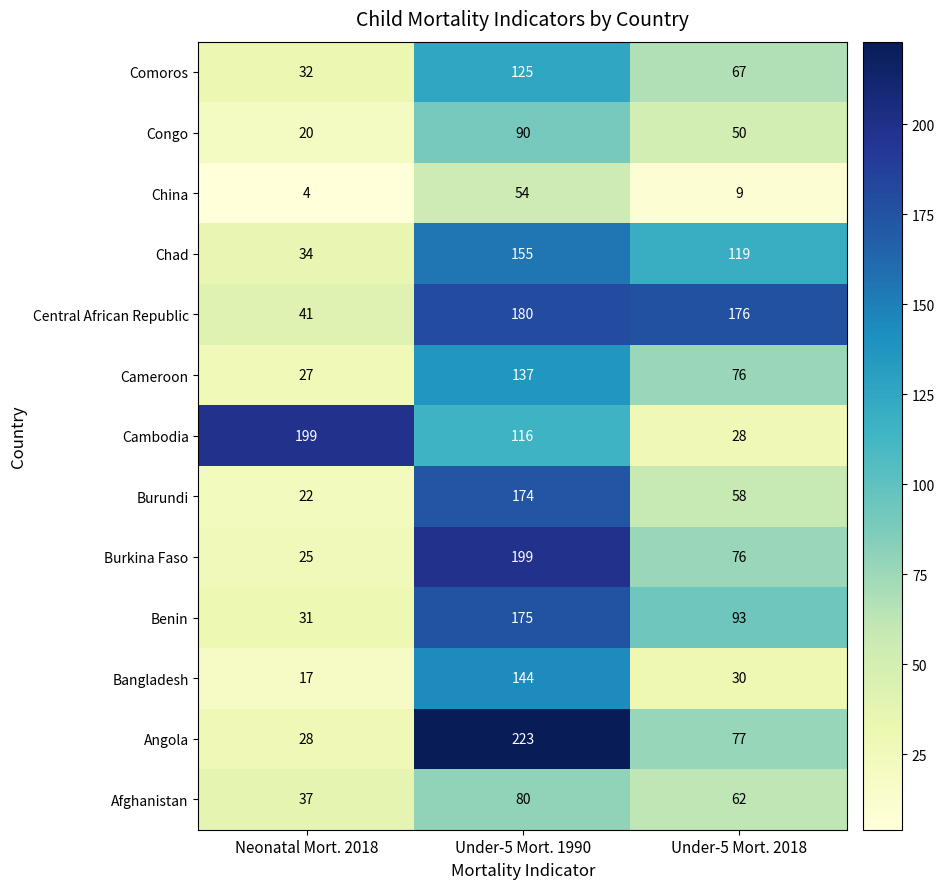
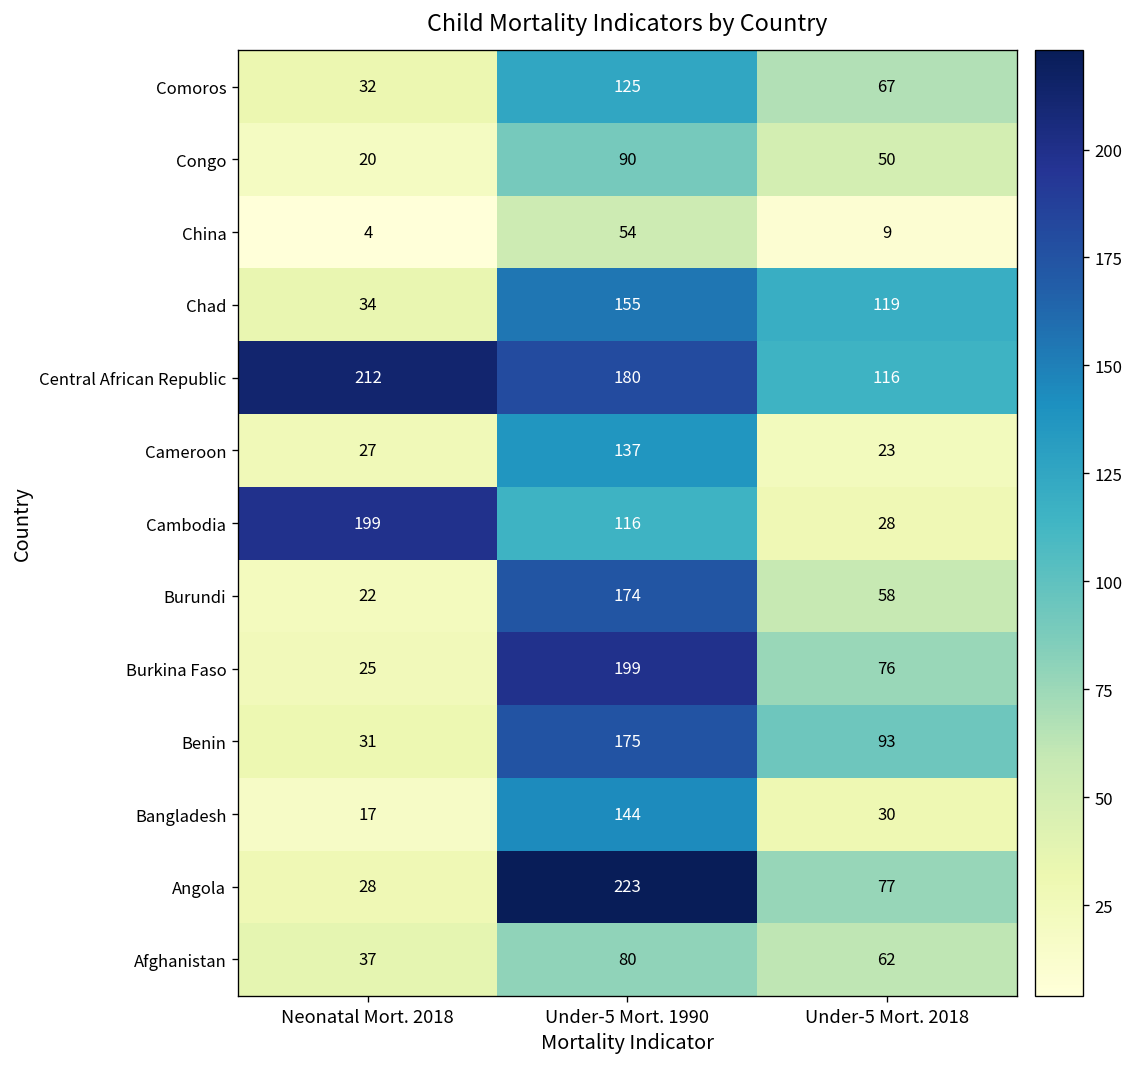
  {
    "Comoros": {
      "Neonatal Mort. 2018": 32,
      "Under-5 Mort. 1990": 125,
      "Under-5 Mort. 2018": 67
    },
    "Congo": {
      "Neonatal Mort. 2018": 20,
      "Under-5 Mort. 1990": 90,
      "Under-5 Mort. 2018": 50
    },
    "China": {
      "Neonatal Mort. 2018": 4,
      "Under-5 Mort. 1990": 54,
      "Under-5 Mort. 2018": 9
    },
    "Chad": {
      "Neonatal Mort. 2018": 34,
      "Under-5 Mort. 1990": 155,
      "Under-5 Mort. 2018": 119
    },
    "Central African Republic": {
-     "Neonatal Mort. 2018": 41,
+     "Neonatal Mort. 2018": 212,
      "Under-5 Mort. 1990": 180,
-     "Under-5 Mort. 2018": 176
+     "Under-5 Mort. 2018": 116
    },
    "Cameroon": {
      "Neonatal Mort. 2018": 27,
      "Under-5 Mort. 1990": 137,
-     "Under-5 Mort. 2018": 76
+     "Under-5 Mort. 2018": 23
    },
    "Cambodia": {
      "Neonatal Mort. 2018": 199,
      "Under-5 Mort. 1990": 116,
      "Under-5 Mort. 2018": 28
    },
    "Burundi": {
      "Neonatal Mort. 2018": 22,
      "Under-5 Mort. 1990": 174,
      "Under-5 Mort. 2018": 58
    },
    "Burkina Faso": {
      "Neonatal Mort. 2018": 25,
      "Under-5 Mort. 1990": 199,
      "Under-5 Mort. 2018": 76
    },
    "Benin": {
      "Neonatal Mort. 2018": 31,
      "Under-5 Mort. 1990": 175,
      "Under-5 Mort. 2018": 93
    },
    "Bangladesh": {
      "Neonatal Mort. 2018": 17,
      "Under-5 Mort. 1990": 144,
      "Under-5 Mort. 2018": 30
    },
    "Angola": {
      "Neonatal Mort. 2018": 28,
      "Under-5 Mort. 1990": 223,
      "Under-5 Mort. 2018": 77
    },
    "Afghanistan": {
      "Neonatal Mort. 2018": 37,
      "Under-5 Mort. 1990": 80,
      "Under-5 Mort. 2018": 62
    }
  }
